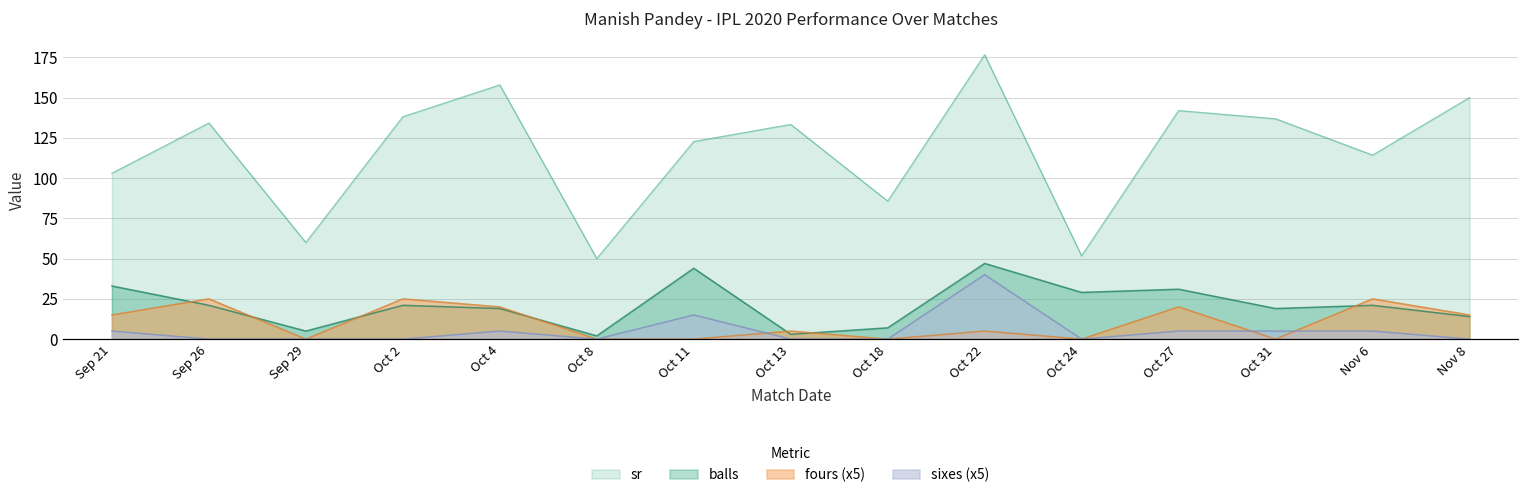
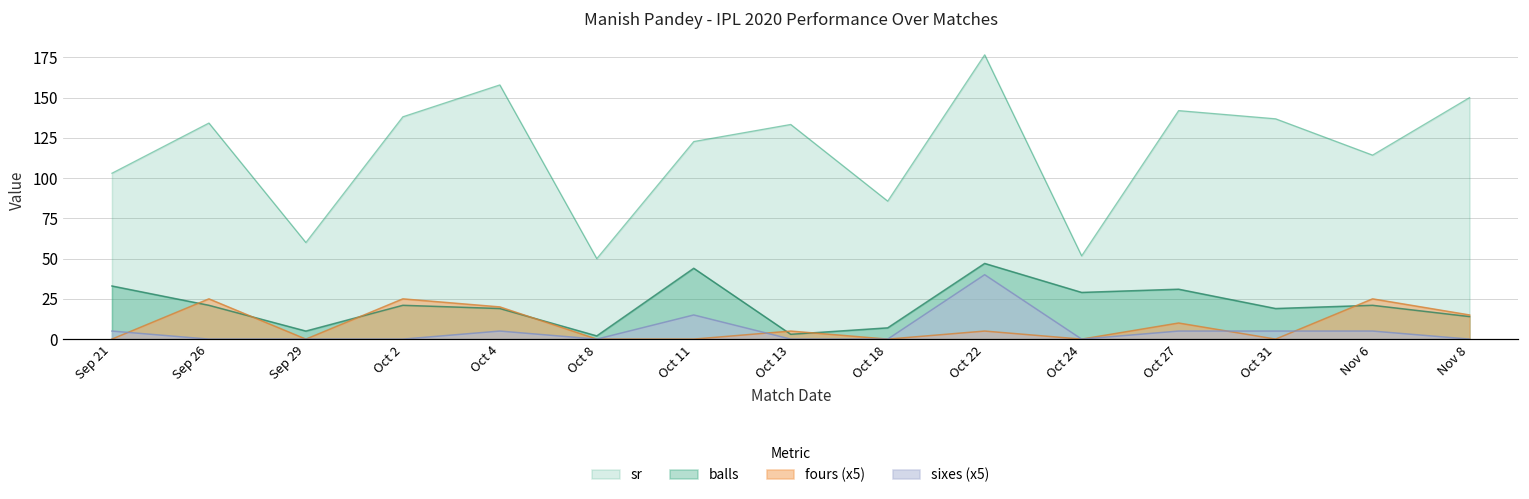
  {
    "fours (x5)": {
-     "Sep 21": 15,
+     "Sep 21": 0,
      "Sep 26": 25,
      "Oct 2": 25,
      "Oct 11": 0,
      "Oct 13": 5,
      "Oct 22": 5,
-     "Oct 27": 20,
+     "Oct 27": 10,
      "Oct 31": 0,
      "Nov 6": 25
    }
  }
